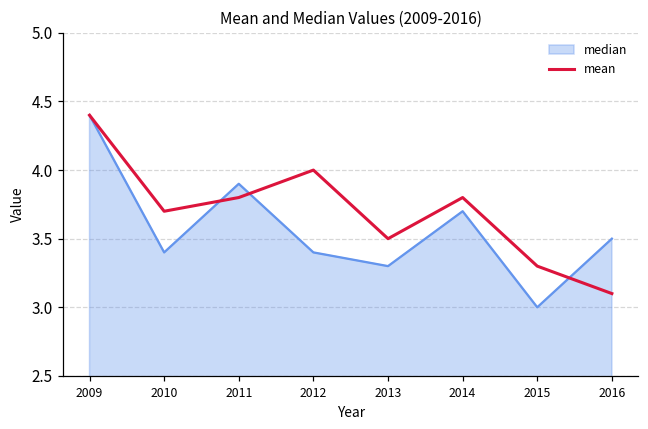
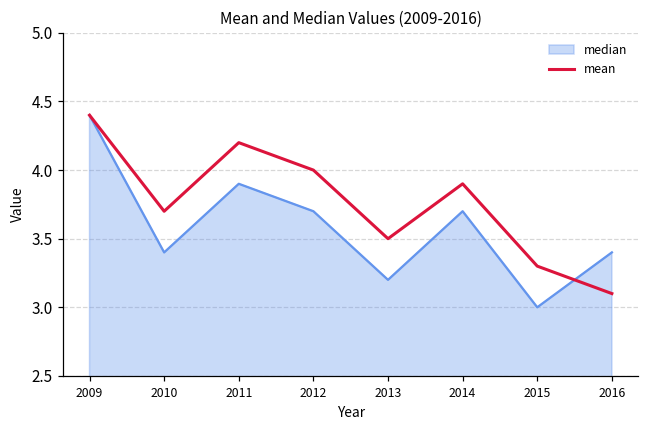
  {
    "median": {
      "2010": 3.4,
      "2011": 3.9,
-     "2012": 3.4,
-     "2013": 3.3,
+     "2012": 3.7,
+     "2013": 3.2,
      "2014": 3.7,
      "2015": 3.0,
-     "2016": 3.5
+     "2016": 3.4
    },
    "mean": {
      "2010": 3.7,
-     "2011": 3.8,
+     "2011": 4.2,
      "2012": 4.0,
      "2013": 3.5,
-     "2014": 3.8,
+     "2014": 3.9,
      "2015": 3.3,
      "2016": 3.1
    }
  }
